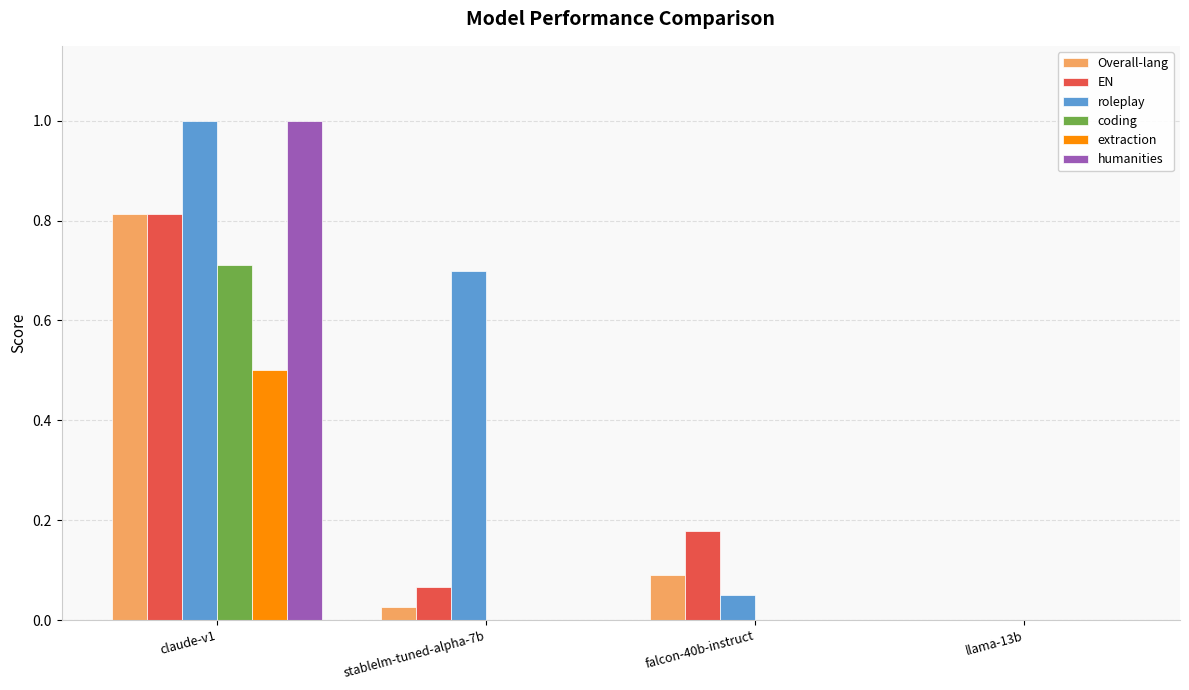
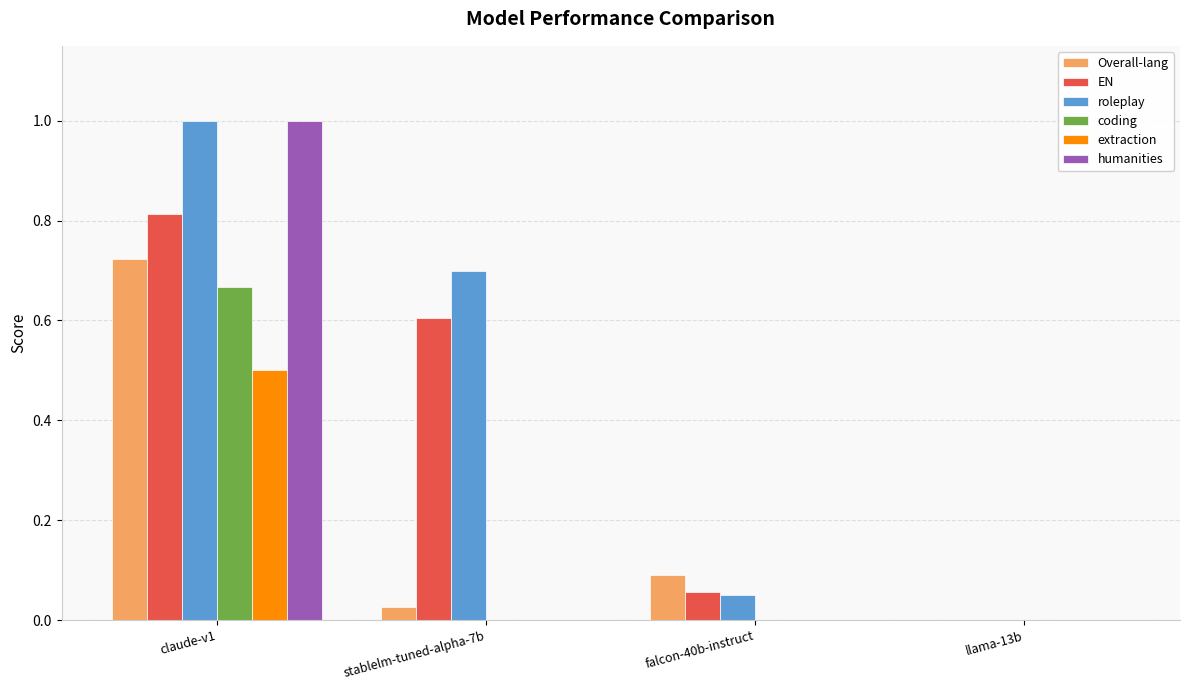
  {
    "Overall-lang": {
-     "claude-v1": 0.81,
+     "claude-v1": 0.72,
      "stablelm-tuned-alpha-7b": 0.03,
      "falcon-40b-instruct": 0.09,
      "llama-13b": 0.00
    },
    "EN": {
      "claude-v1": 0.81,
-     "stablelm-tuned-alpha-7b": 0.07,
-     "falcon-40b-instruct": 0.18,
+     "stablelm-tuned-alpha-7b": 0.60,
+     "falcon-40b-instruct": 0.06,
      "llama-13b": 0.00
    },
    "roleplay": {
      "claude-v1": 1.00,
      "stablelm-tuned-alpha-7b": 0.70,
      "falcon-40b-instruct": 0.05,
      "llama-13b": 0.00
    },
    "coding": {
-     "claude-v1": 0.71,
+     "claude-v1": 0.67,
      "stablelm-tuned-alpha-7b": 0.00,
      "falcon-40b-instruct": 0.00,
      "llama-13b": 0.00
    },
    "extraction": {
      "claude-v1": 0.50,
      "stablelm-tuned-alpha-7b": 0.00,
      "falcon-40b-instruct": 0.00,
      "llama-13b": 0.00
    },
    "humanities": {
      "claude-v1": 1.00,
      "stablelm-tuned-alpha-7b": 0.00,
      "falcon-40b-instruct": 0.00,
      "llama-13b": 0.00
    }
  }
